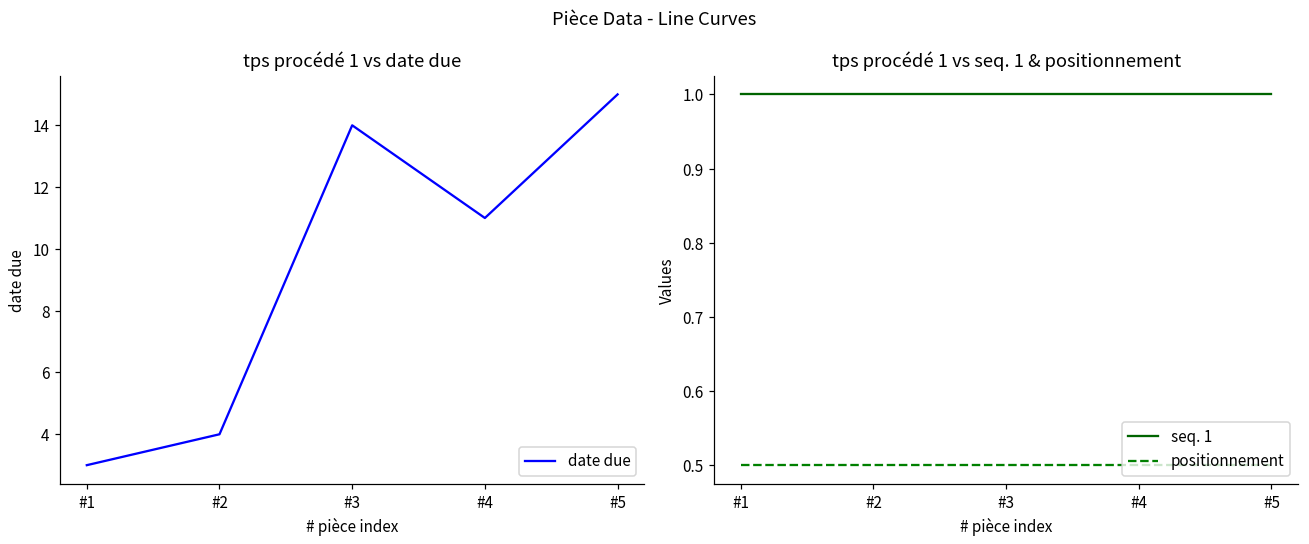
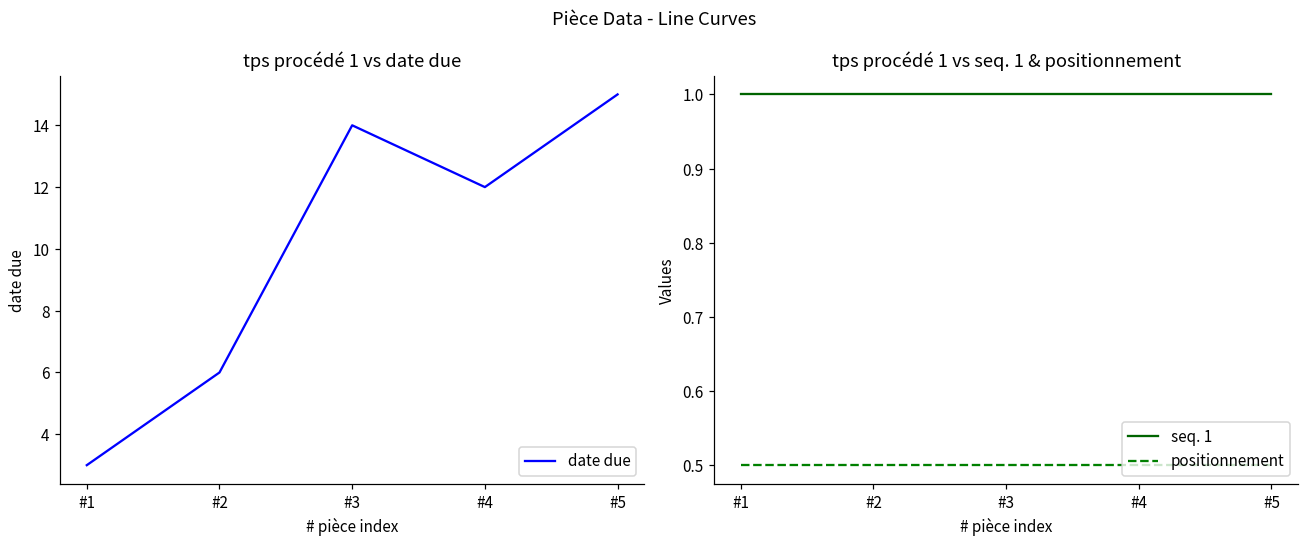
  {
    "tps procédé 1 vs date due": {
      "#1": 3,
-     "#2": 4,
+     "#2": 6,
      "#3": 14,
-     "#4": 11,
+     "#4": 12,
      "#5": 15
    }
  }
